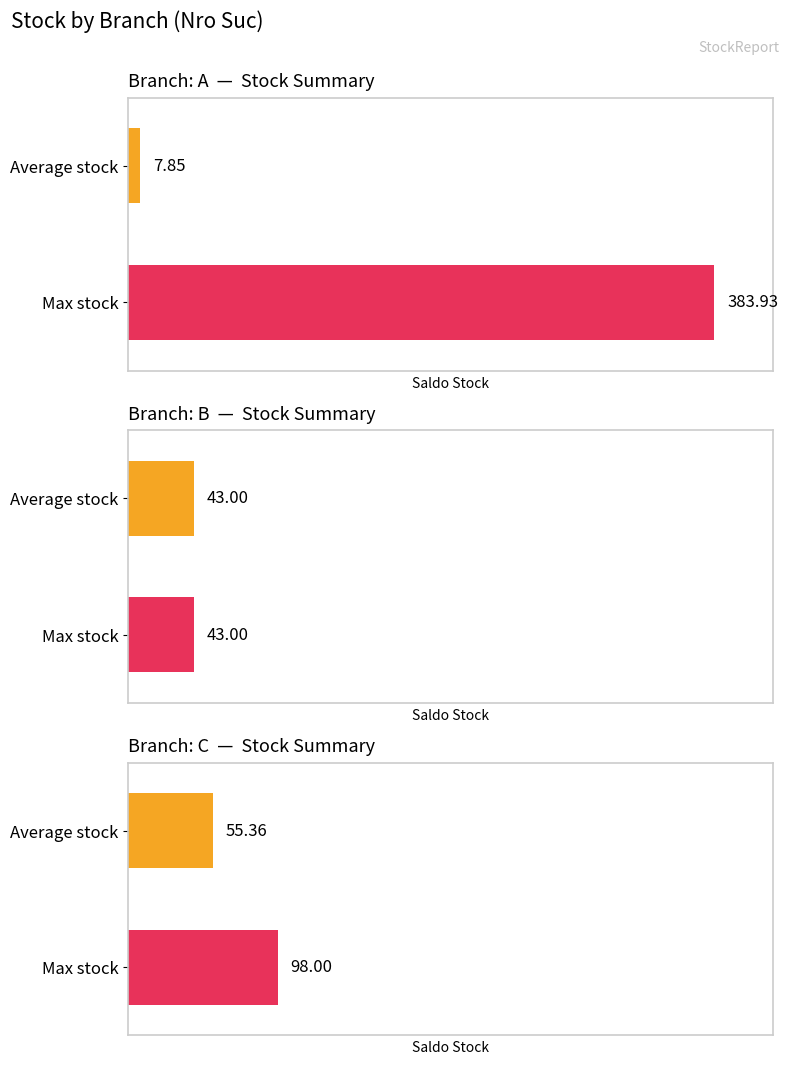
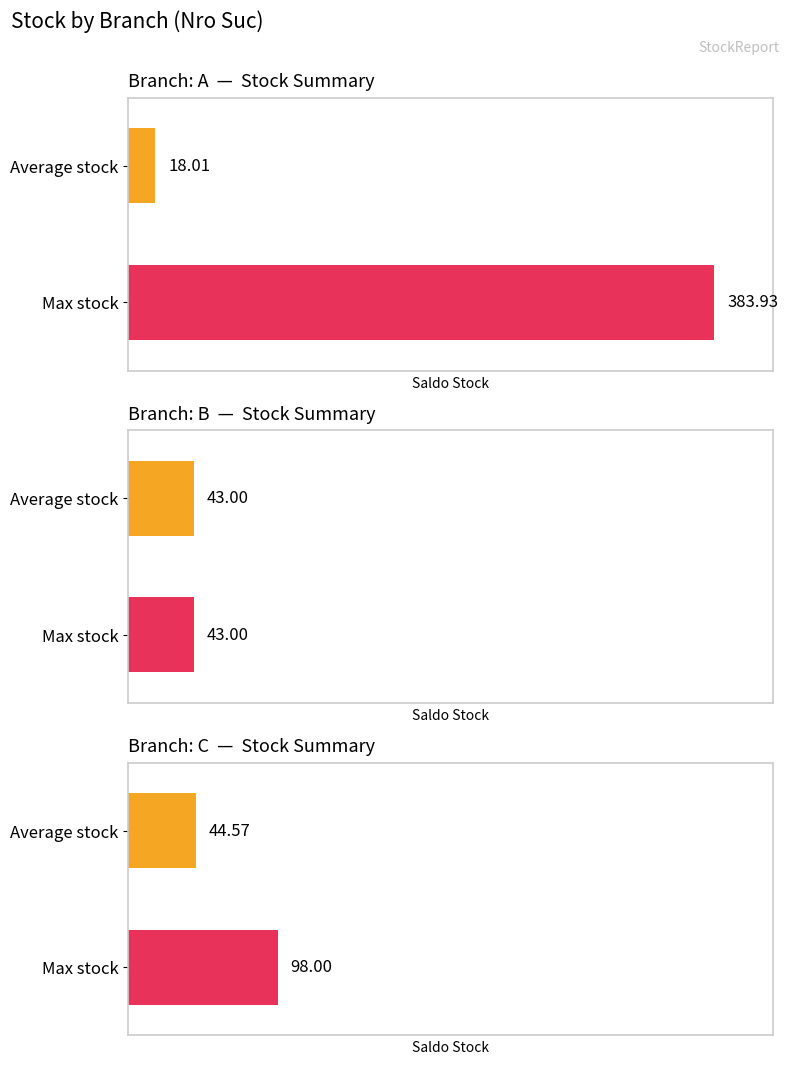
  {
    "Branch: A — Stock Summary": {
-     "Average stock": 7.85,
+     "Average stock": 18.01,
      "Max stock": 383.93
    },
    "Branch: B — Stock Summary": {
      "Average stock": 43.00,
      "Max stock": 43.00
    },
    "Branch: C — Stock Summary": {
-     "Average stock": 55.36,
+     "Average stock": 44.57,
      "Max stock": 98.00
    }
  }
